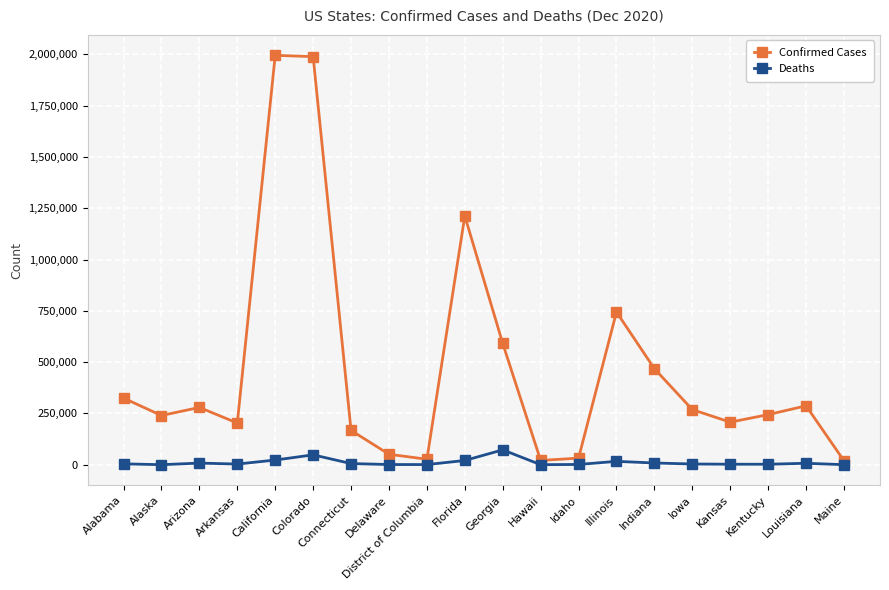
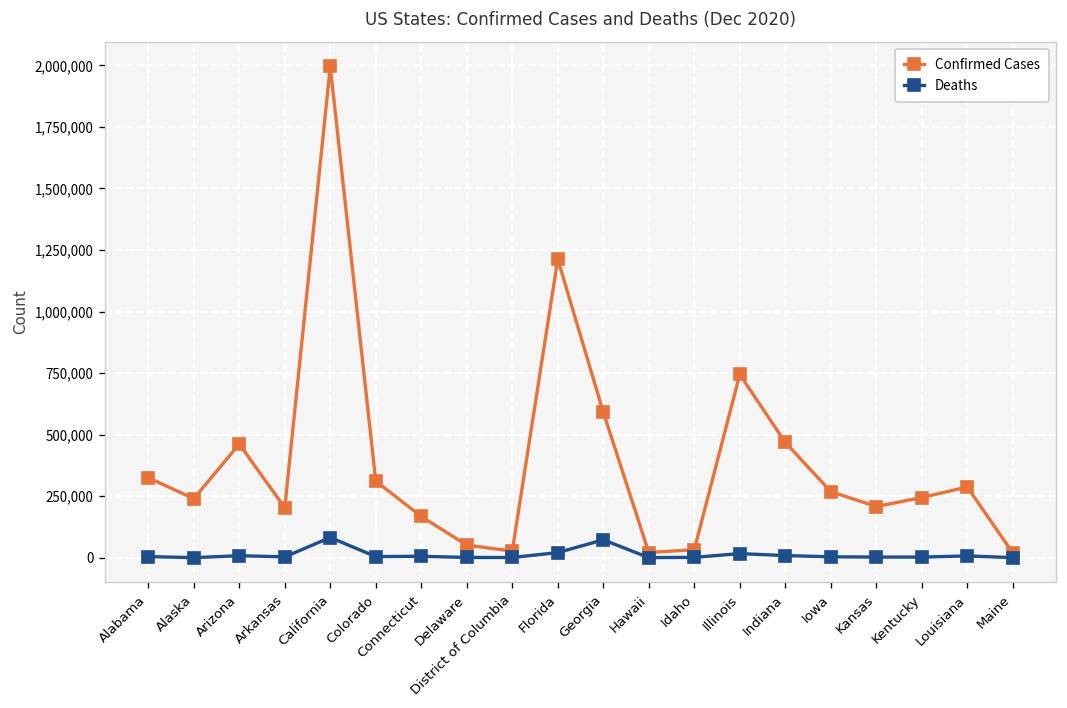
  {
    "Confirmed Cases": {
      "Alabama": "320,000",
      "Alaska": "240,000",
-     "Arizona": "280,000",
+     "Arizona": "460,000",
      "Arkansas": "200,000",
      "California": "2,000,000",
-     "Colorado": "1,990,000",
+     "Colorado": "310,000",
      "Connecticut": "170,000",
      "Delaware": "50,000",
      "District of Columbia": "30,000",
      "Florida": "1,210,000",
      "Georgia": "590,000",
      "Hawaii": "20,000",
      "Idaho": "30,000",
      "Illinois": "740,000",
      "Indiana": "470,000",
      "Iowa": "270,000",
      "Kansas": "210,000",
      "Kentucky": "240,000",
      "Louisiana": "290,000",
      "Maine": "20,000"
    },
    "Deaths": {
      "Alabama": "0",
      "Alaska": "0",
      "Arizona": "10,000",
      "Arkansas": "0",
-     "California": "20,000",
-     "Colorado": "50,000",
+     "California": "80,000",
+     "Colorado": "0",
      "Connecticut": "10,000",
      "Delaware": "0",
      "District of Columbia": "0",
      "Florida": "20,000",
      "Georgia": "70,000",
      "Hawaii": "0",
      "Idaho": "0",
      "Illinois": "20,000",
      "Indiana": "10,000",
      "Iowa": "0",
      "Kansas": "0",
      "Kentucky": "0",
      "Louisiana": "10,000",
      "Maine": "0"
    }
  }
